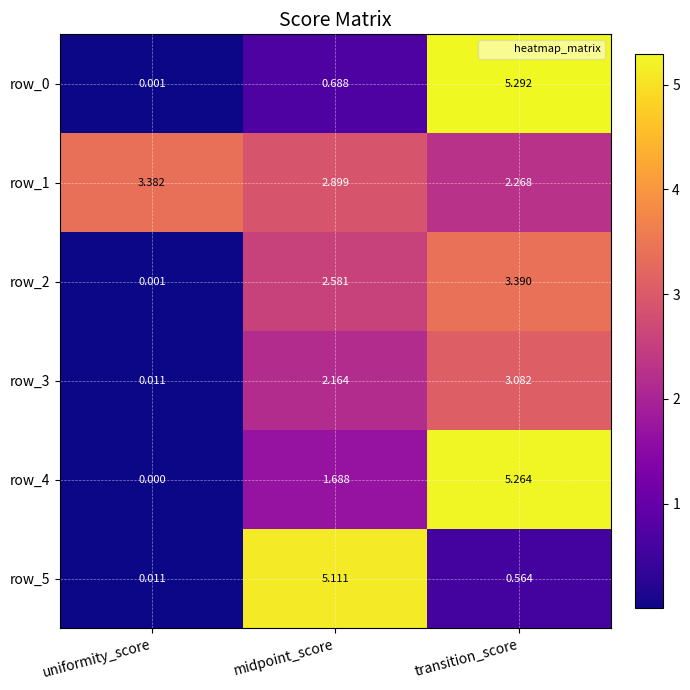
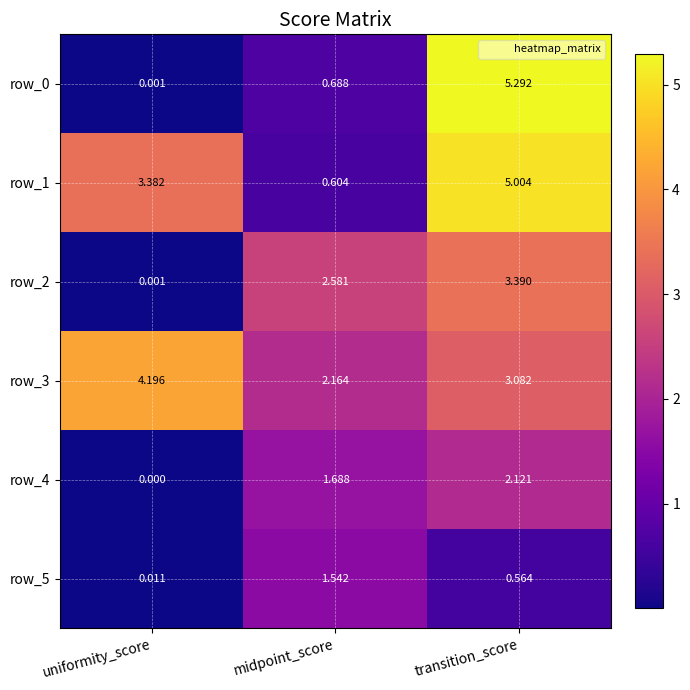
  {
    "row_0": {
      "uniformity_score": 0.001,
      "midpoint_score": 0.688,
      "transition_score": 5.292
    },
    "row_1": {
      "uniformity_score": 3.382,
-     "midpoint_score": 2.899,
-     "transition_score": 2.268
+     "midpoint_score": 0.604,
+     "transition_score": 5.004
    },
    "row_2": {
      "uniformity_score": 0.001,
      "midpoint_score": 2.581,
      "transition_score": 3.390
    },
    "row_3": {
-     "uniformity_score": 0.011,
+     "uniformity_score": 4.196,
      "midpoint_score": 2.164,
      "transition_score": 3.082
    },
    "row_4": {
      "uniformity_score": 0.000,
      "midpoint_score": 1.688,
-     "transition_score": 5.264
+     "transition_score": 2.121
    },
    "row_5": {
      "uniformity_score": 0.011,
-     "midpoint_score": 5.111,
+     "midpoint_score": 1.542,
      "transition_score": 0.564
    }
  }
